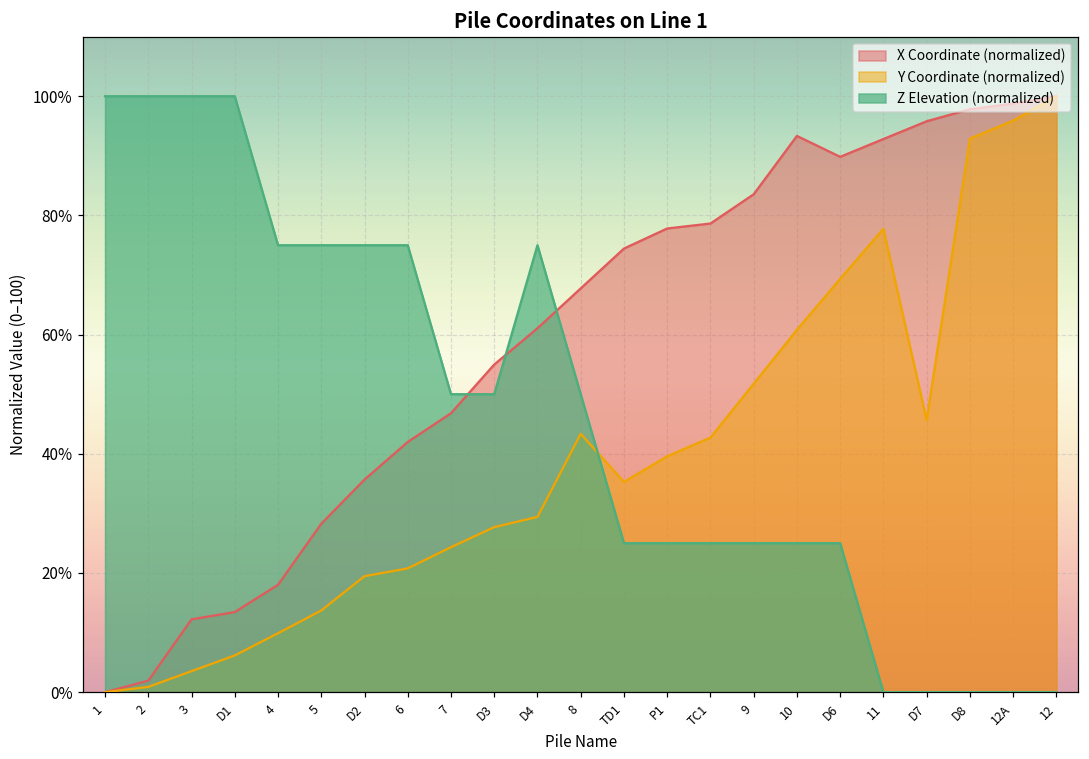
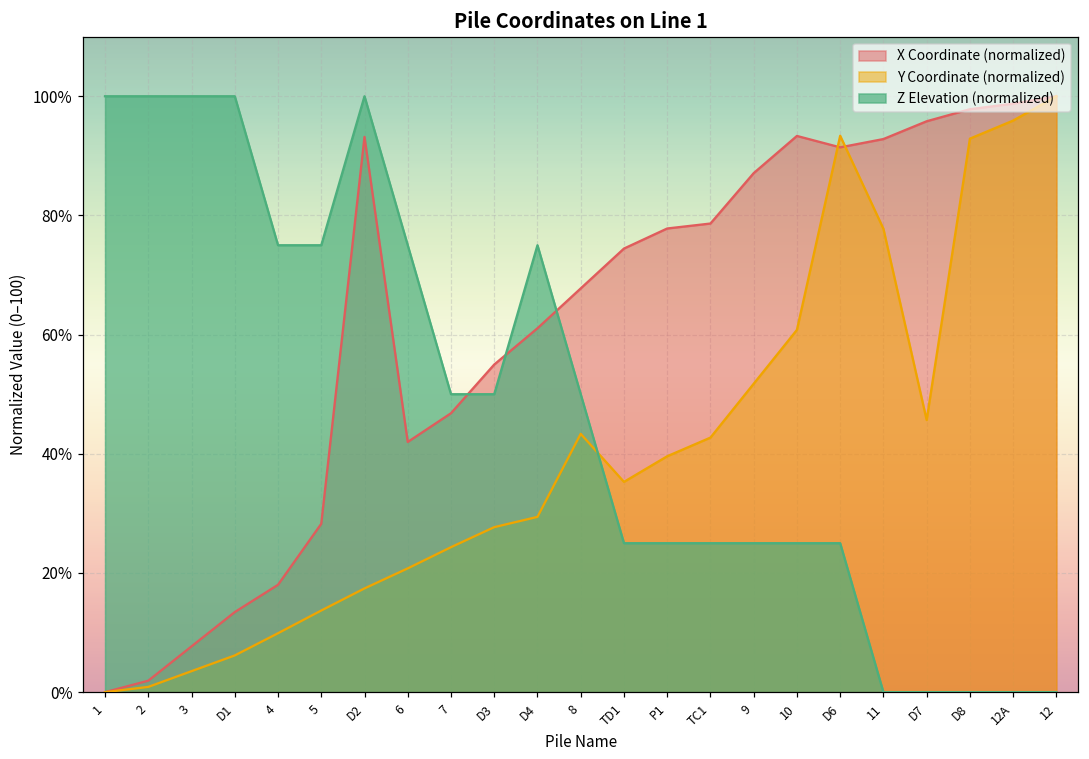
  {
    "X Coordinate (normalized)": {
      "2": "2%",
-     "3": "12%",
+     "3": "8%",
      "D1": "13%",
      "4": "18%",
      "5": "28%",
-     "D2": "36%",
+     "D2": "93%",
      "6": "42%",
      "7": "47%",
      "D3": "55%",
      "D4": "61%",
      "8": "68%",
      "TD1": "74%",
      "P1": "78%",
      "TC1": "79%",
-     "9": "84%",
+     "9": "87%",
      "10": "93%",
-     "D6": "90%",
+     "D6": "91%",
      "11": "93%",
      "D7": "96%"
    },
    "Y Coordinate (normalized)": {
      "2": "1%",
      "3": "4%",
      "D1": "6%",
      "4": "10%",
      "5": "14%",
-     "D2": "19%",
+     "D2": "17%",
      "6": "21%",
      "7": "24%",
      "D3": "28%",
      "D4": "29%",
      "8": "43%",
      "TD1": "35%",
      "P1": "40%",
      "TC1": "43%",
      "9": "52%",
      "10": "61%",
-     "D6": "69%",
+     "D6": "93%",
      "11": "78%",
      "D7": "46%",
      "D8": "93%",
      "12A": "96%"
    },
    "Z Elevation (normalized)": {
      "1": "100%",
      "2": "100%",
      "3": "100%",
      "D1": "100%",
      "4": "75%",
      "5": "75%",
-     "D2": "75%",
+     "D2": "100%",
      "6": "75%",
      "7": "50%",
      "D3": "50%",
      "D4": "75%",
      "8": "50%",
      "TD1": "25%",
      "P1": "25%",
      "TC1": "25%",
      "9": "25%",
      "10": "25%",
      "D6": "25%",
      "11": "0%",
      "D7": "0%",
      "D8": "0%",
      "12A": "0%",
      "12": "0%"
    }
  }
